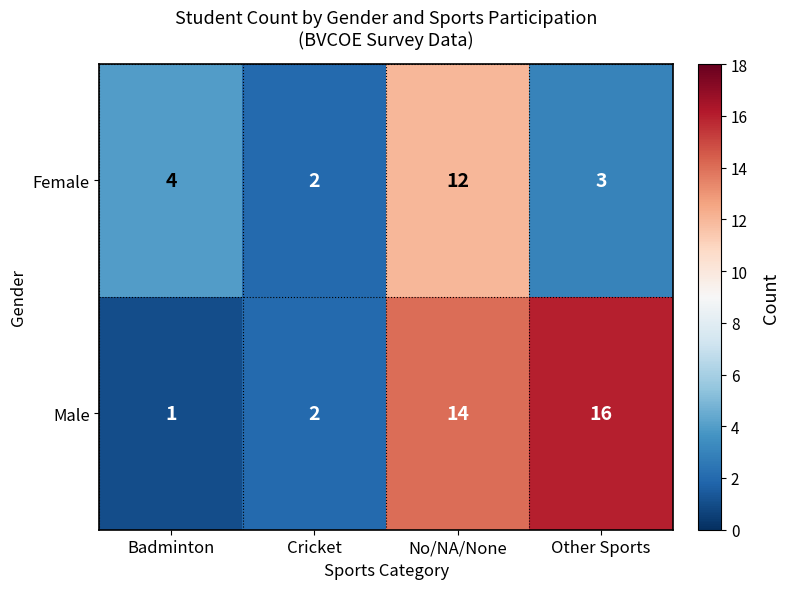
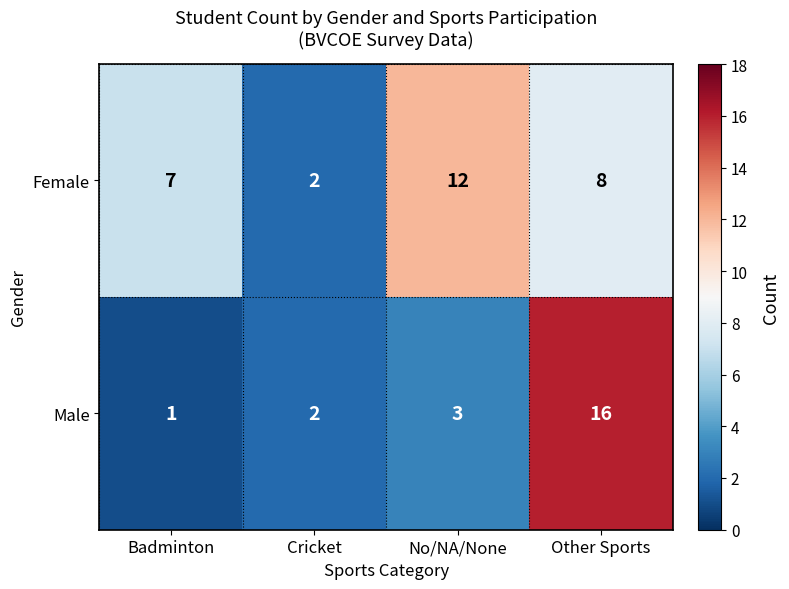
  {
    "Female": {
-     "Badminton": 4,
+     "Badminton": 7,
      "Cricket": 2,
      "No/NA/None": 12,
-     "Other Sports": 3
+     "Other Sports": 8
    },
    "Male": {
      "Badminton": 1,
      "Cricket": 2,
-     "No/NA/None": 14,
+     "No/NA/None": 3,
      "Other Sports": 16
    }
  }
